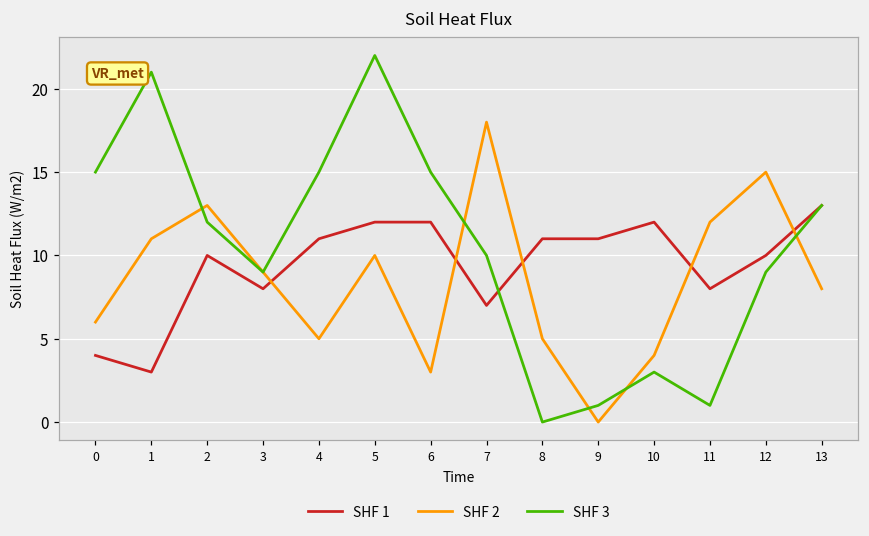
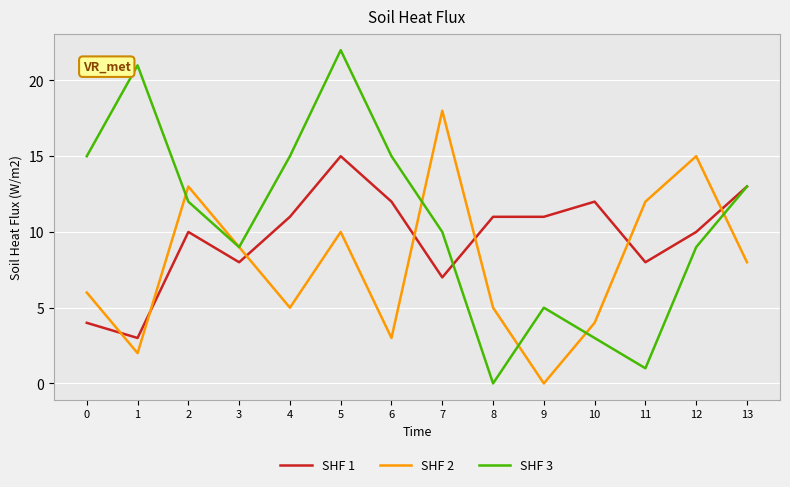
  {
    "SHF 1": {
      "0": 4,
      "1": 3,
      "2": 10,
      "3": 8,
      "4": 11,
-     "5": 12,
+     "5": 15,
      "6": 12,
      "7": 7,
      "8": 11,
      "9": 11,
      "10": 12,
      "11": 8,
      "12": 10
    },
    "SHF 2": {
      "0": 6,
-     "1": 11,
+     "1": 2,
      "2": 13,
      "4": 5,
      "5": 10,
      "6": 3,
      "7": 18,
      "8": 5,
      "9": 0,
      "10": 4,
      "11": 12,
      "12": 15,
      "13": 8
    },
    "SHF 3": {
      "0": 15,
      "1": 21,
      "2": 12,
      "4": 15,
      "5": 22,
      "6": 15,
      "7": 10,
      "8": 0,
-     "9": 1,
+     "9": 5,
      "10": 3,
      "11": 1,
      "12": 9
    }
  }
